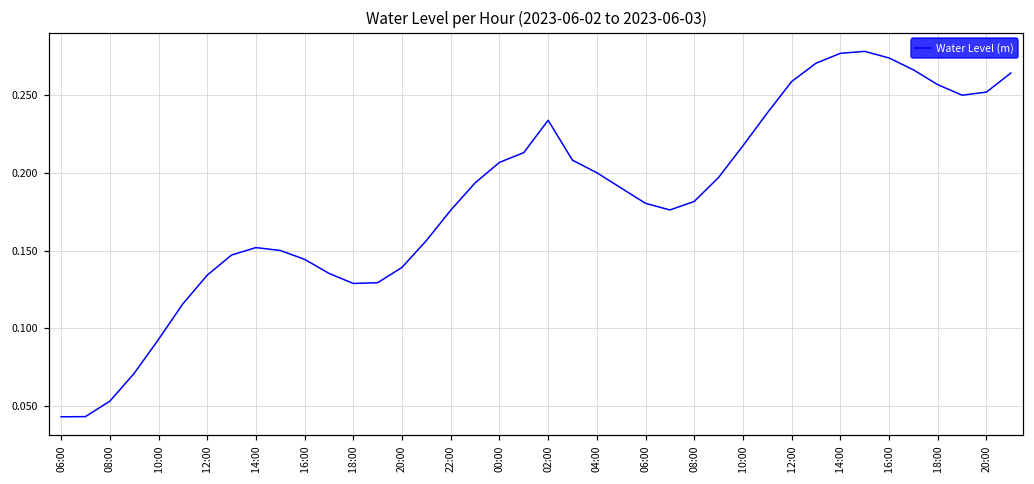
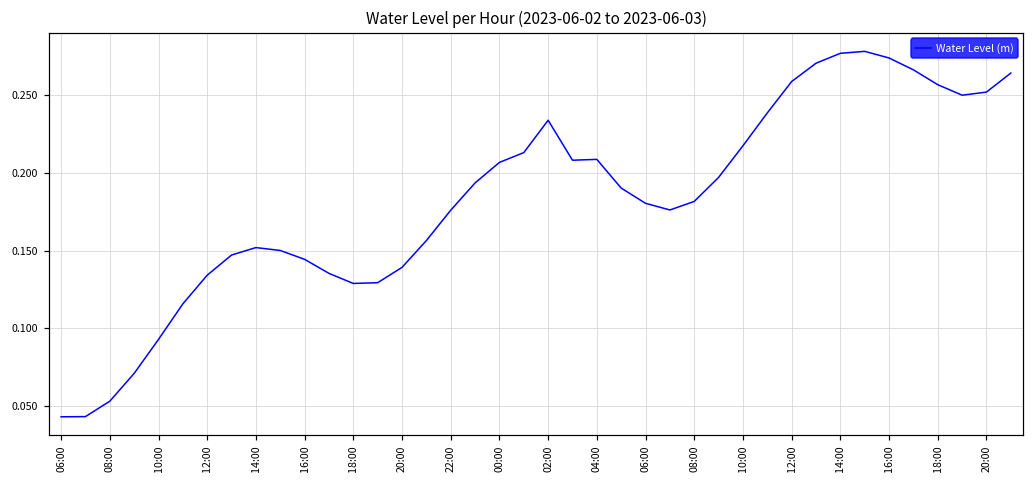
  {
    "22:00": 0.176,
    "00:00": 0.207,
    "02:00": 0.234,
-   "04:00": 0.200
+   "04:00": 0.209
  }
